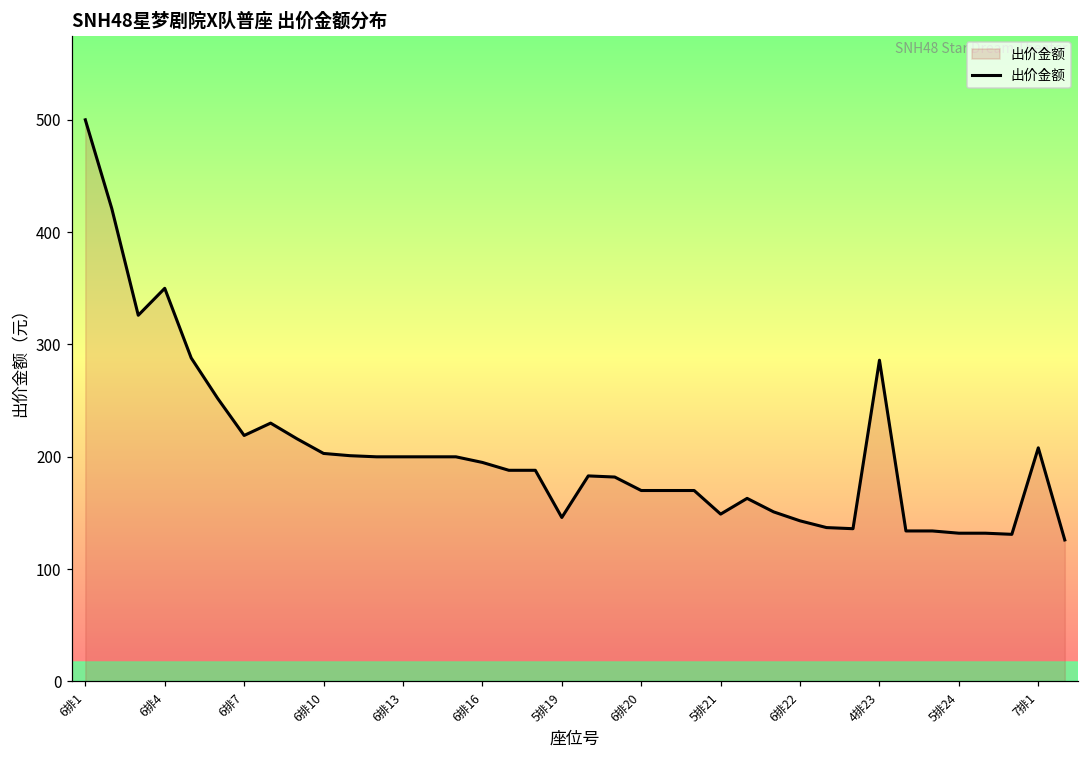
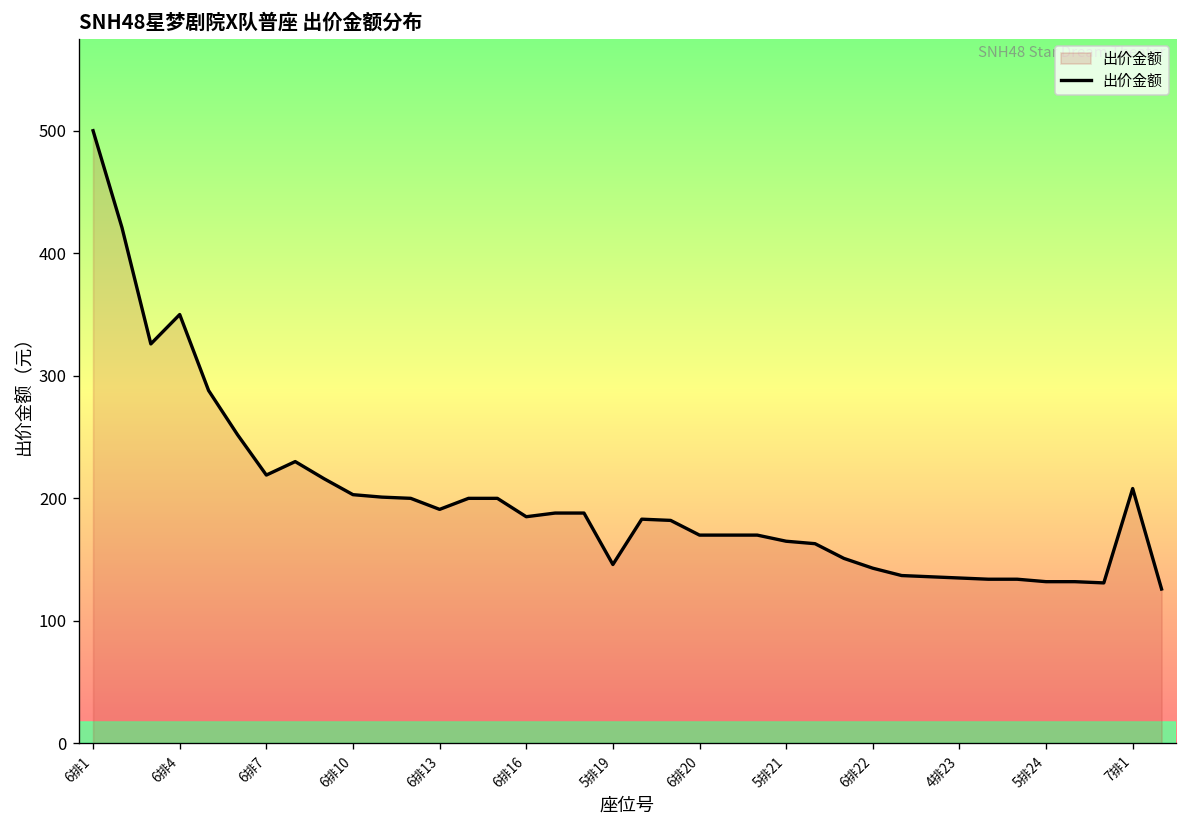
  {
    "6排1": 500,
    "6排4": 350,
    "6排7": 219,
    "6排10": 203,
-   "6排13": 200,
-   "6排16": 195,
+   "6排13": 191,
+   "6排16": 185,
    "5排19": 146,
    "6排20": 170,
-   "5排21": 149,
+   "5排21": 165,
    "6排22": 143,
-   "4排23": 286,
+   "4排23": 135,
    "5排24": 132,
    "7排1": 208
  }
